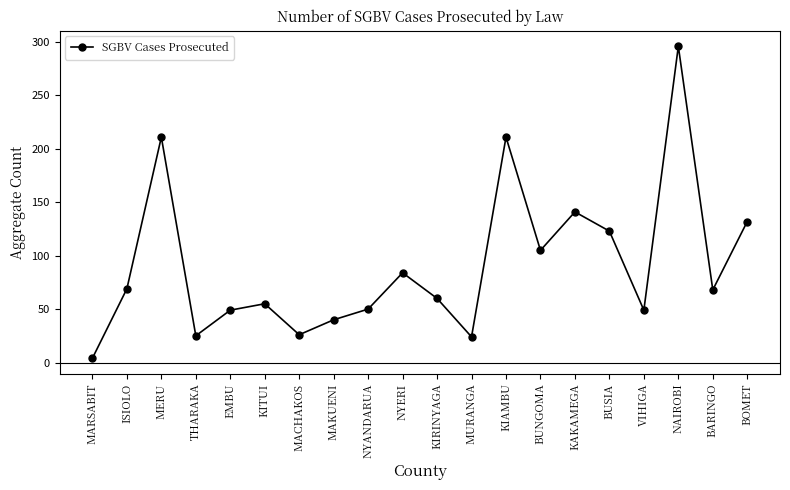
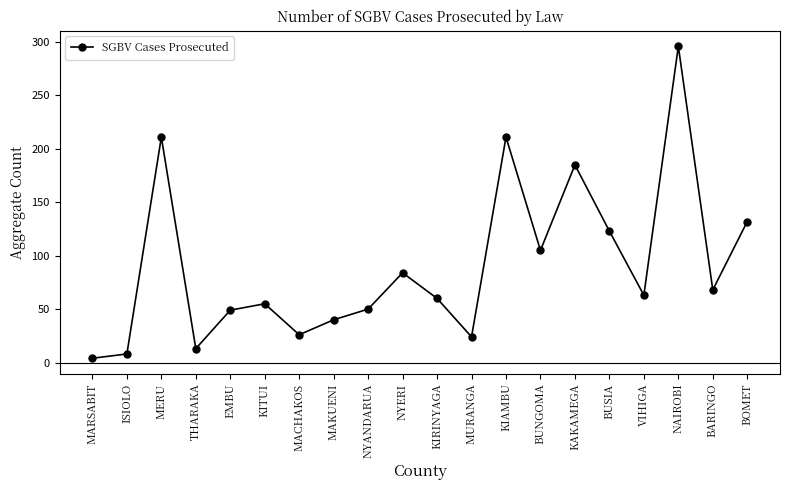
  {
    "MARSABIT": 4,
-   "ISIOLO": 69,
+   "ISIOLO": 8,
    "MERU": 211,
-   "THARAKA": 25,
+   "THARAKA": 13,
    "EMBU": 49,
    "KITUI": 55,
    "MACHAKOS": 26,
    "MAKUENI": 40,
    "NYANDARUA": 50,
    "NYERI": 84,
    "KIRINYAGA": 60,
    "MURANGA": 24,
    "KIAMBU": 211,
    "BUNGOMA": 105,
-   "KAKAMEGA": 141,
+   "KAKAMEGA": 185,
    "BUSIA": 123,
-   "VIHIGA": 49,
+   "VIHIGA": 63,
    "NAIROBI": 296,
    "BARINGO": 68,
    "BOMET": 132
  }
